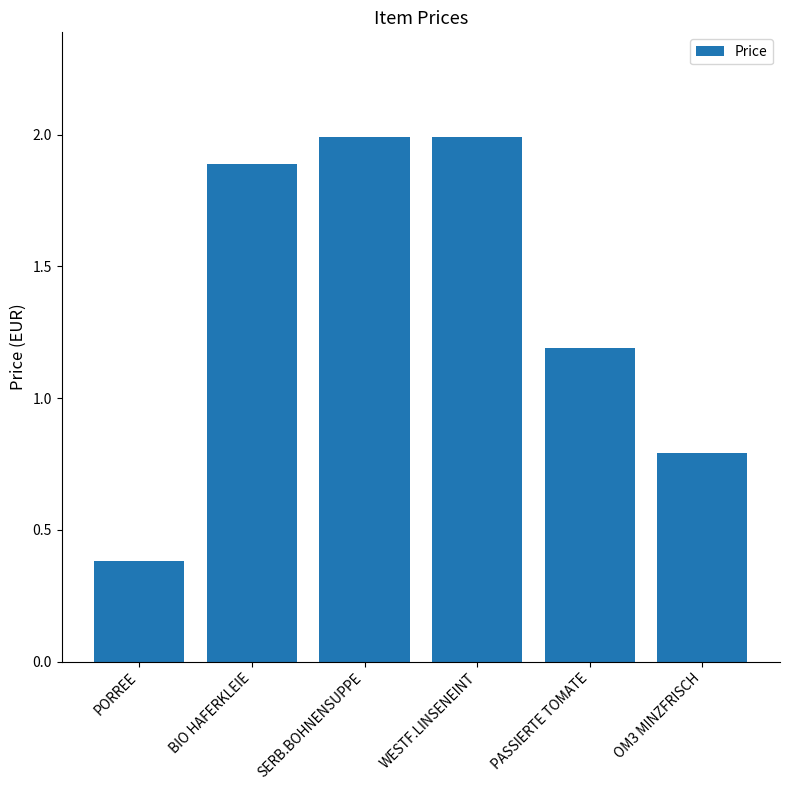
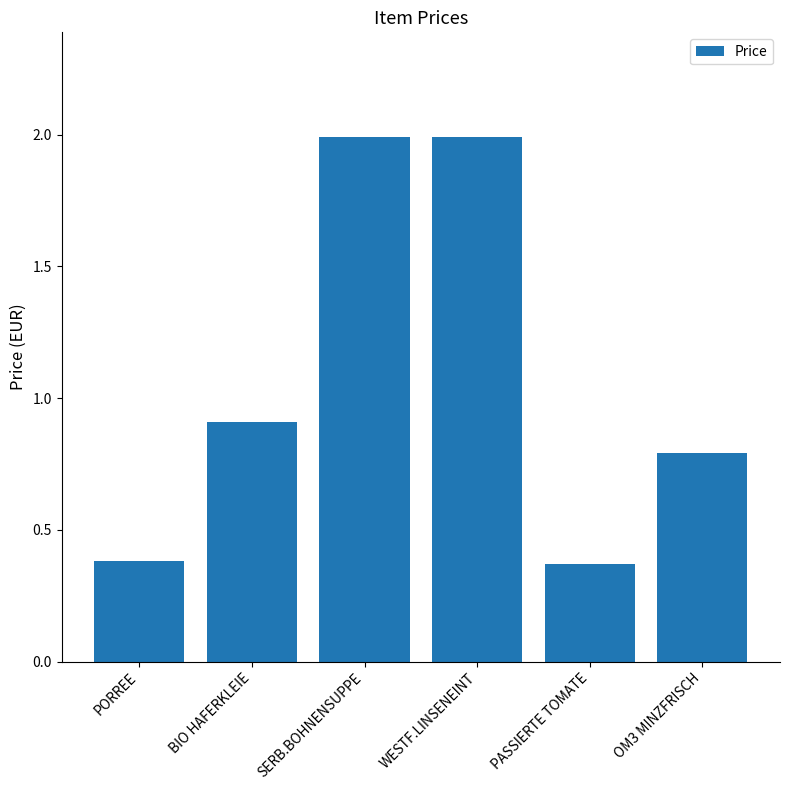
  {
    "PORREE": 0.38,
-   "BIO HAFERKLEIE": 1.89,
+   "BIO HAFERKLEIE": 0.91,
    "SERB.BOHNENSUPPE": 1.99,
    "WESTF.LINSENEINT": 1.99,
-   "PASSIERTE TOMATE": 1.19,
+   "PASSIERTE TOMATE": 0.37,
    "OM3 MINZFRISCH": 0.79
  }
